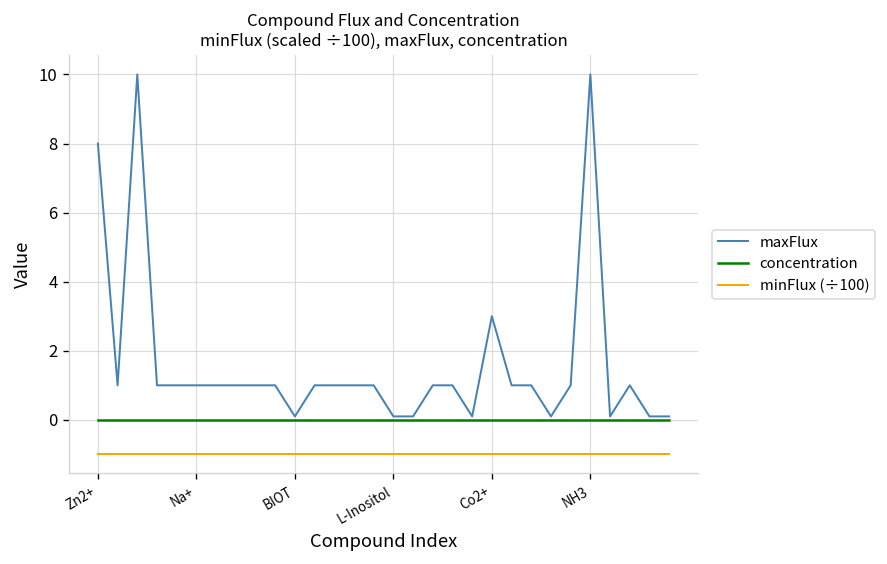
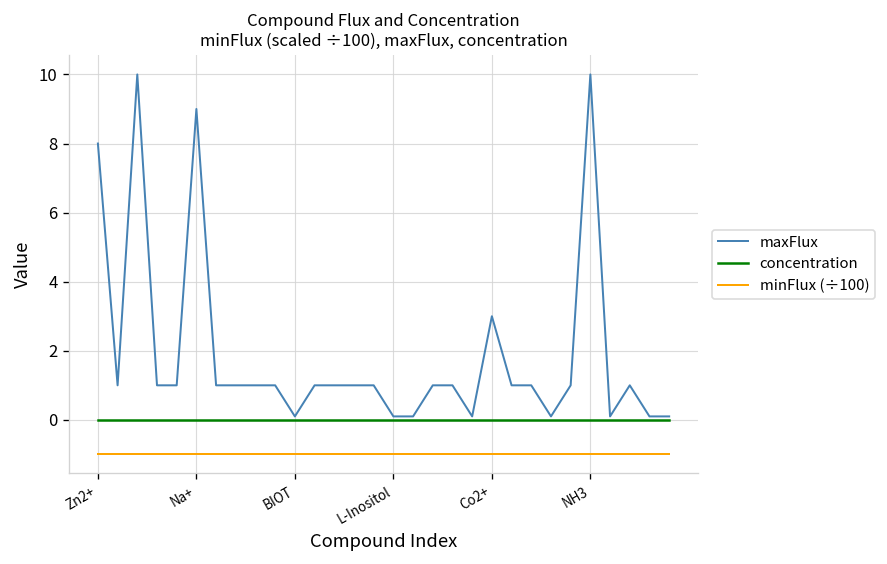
  {
    "maxFlux": {
      "Zn2+": 8,
-     "Na+": 1,
+     "Na+": 9,
      "BIOT": 0.1,
      "L-Inositol": 0.1,
      "Co2+": 3,
      "NH3": 10
    },
    "concentration": {
      "Zn2+": 0,
      "Na+": 0,
      "BIOT": 0,
      "L-Inositol": 0,
      "Co2+": 0,
      "NH3": 0
    },
    "minFlux (÷100)": {
      "Zn2+": -1,
      "Na+": -1,
      "BIOT": -1,
      "L-Inositol": -1,
      "Co2+": -1,
      "NH3": -1
    }
  }
